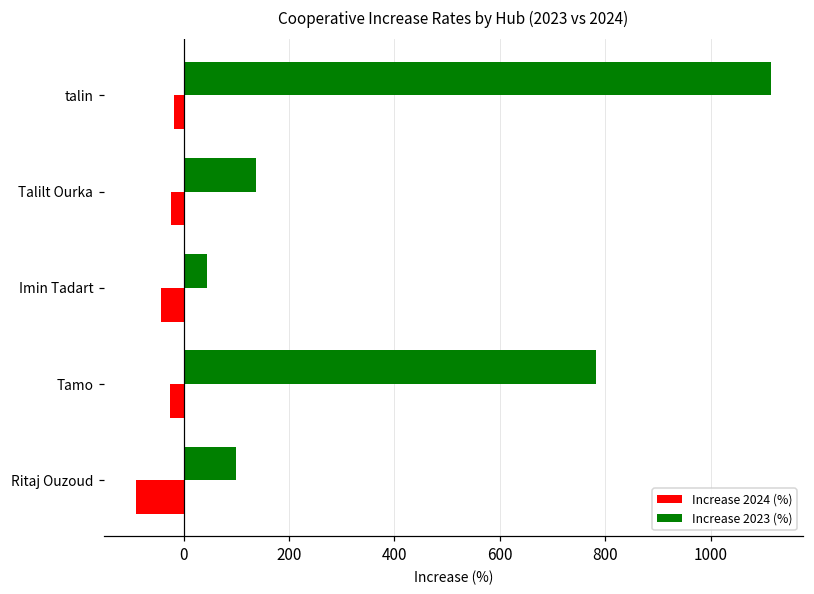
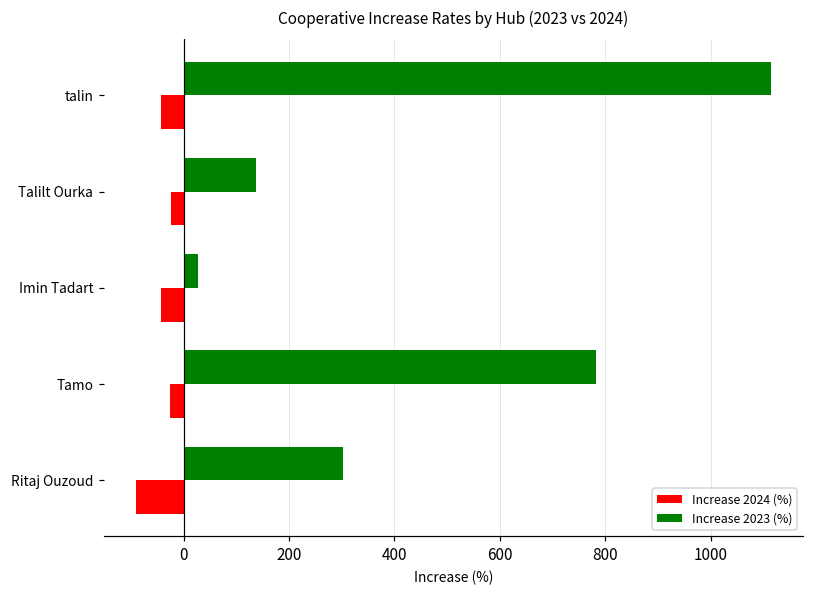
  {
    "Increase 2024 (%)": {
-     "talin": -20,
+     "talin": -40,
      "Talilt Ourka": -20,
      "Imin Tadart": -40,
      "Tamo": -30,
      "Ritaj Ouzoud": -90
    },
    "Increase 2023 (%)": {
      "talin": 1120,
      "Talilt Ourka": 140,
-     "Imin Tadart": 40,
+     "Imin Tadart": 30,
      "Tamo": 780,
-     "Ritaj Ouzoud": 100
+     "Ritaj Ouzoud": 300
    }
  }
